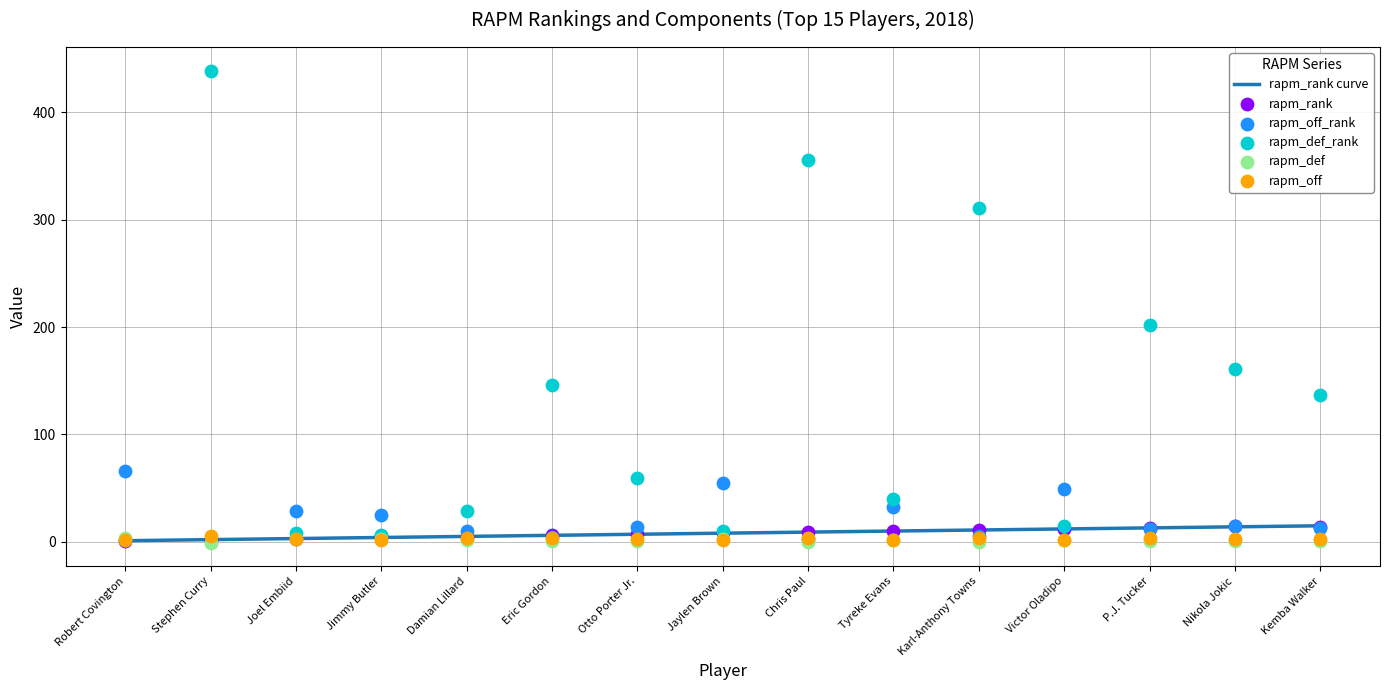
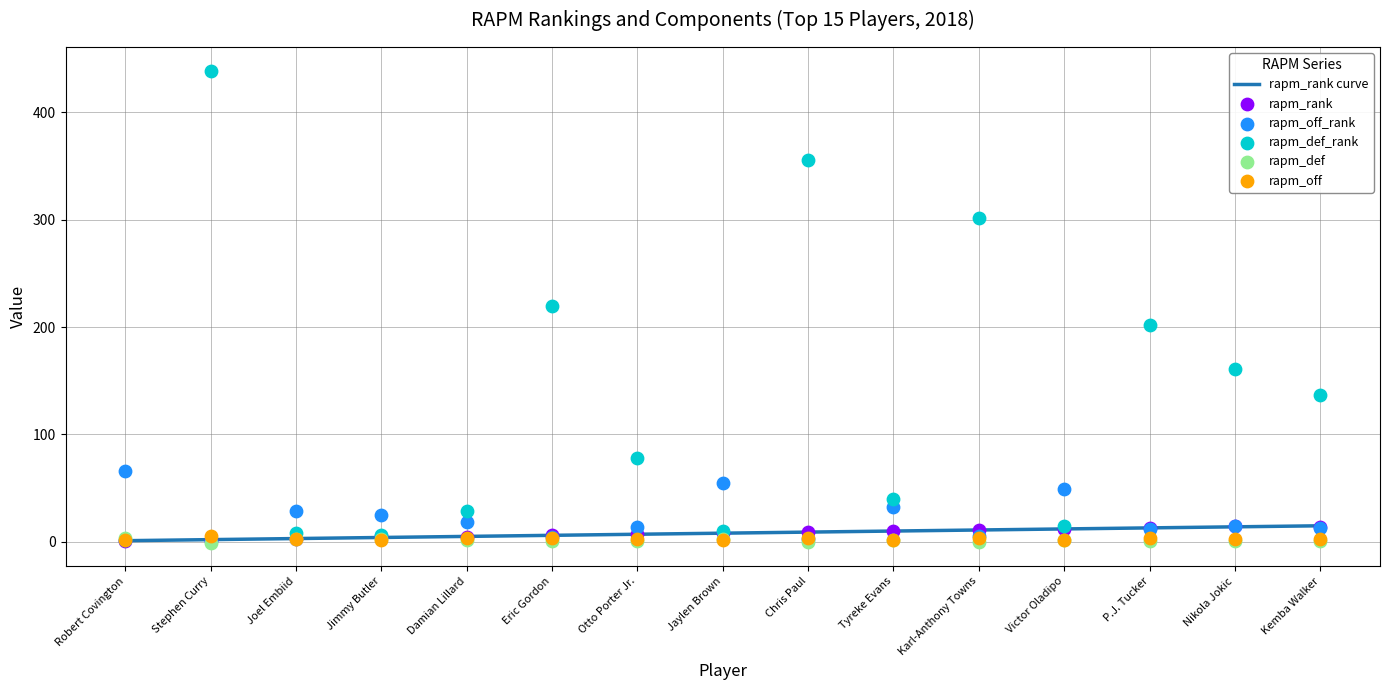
  {
    "rapm_off_rank": {
-     "Damian Lillard": 10
+     "Damian Lillard": 19
    },
    "rapm_def_rank": {
-     "Eric Gordon": 146,
-     "Otto Porter Jr.": 60,
-     "Karl-Anthony Towns": 311
+     "Eric Gordon": 219,
+     "Otto Porter Jr.": 78,
+     "Karl-Anthony Towns": 301
    }
  }
